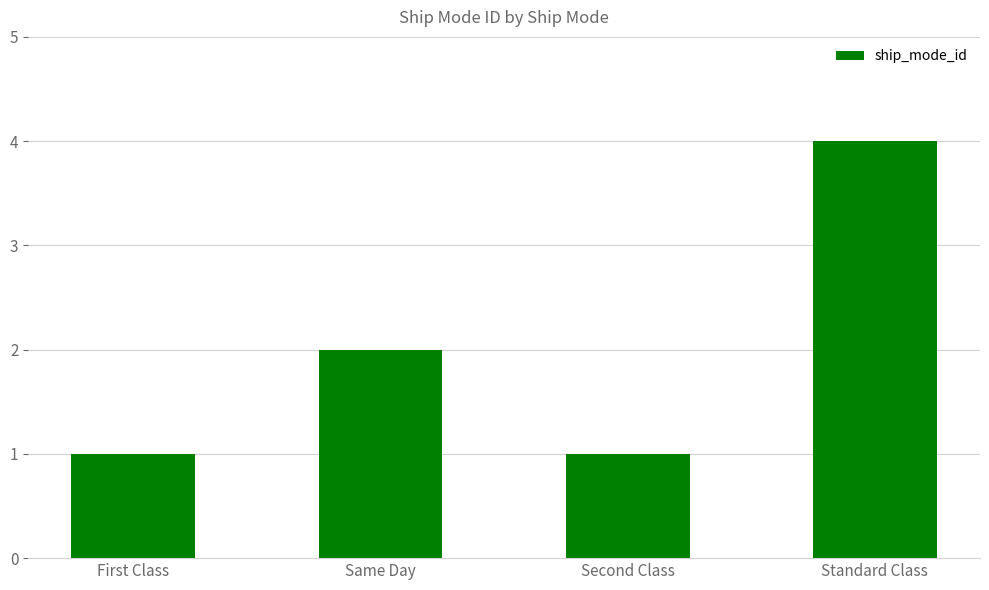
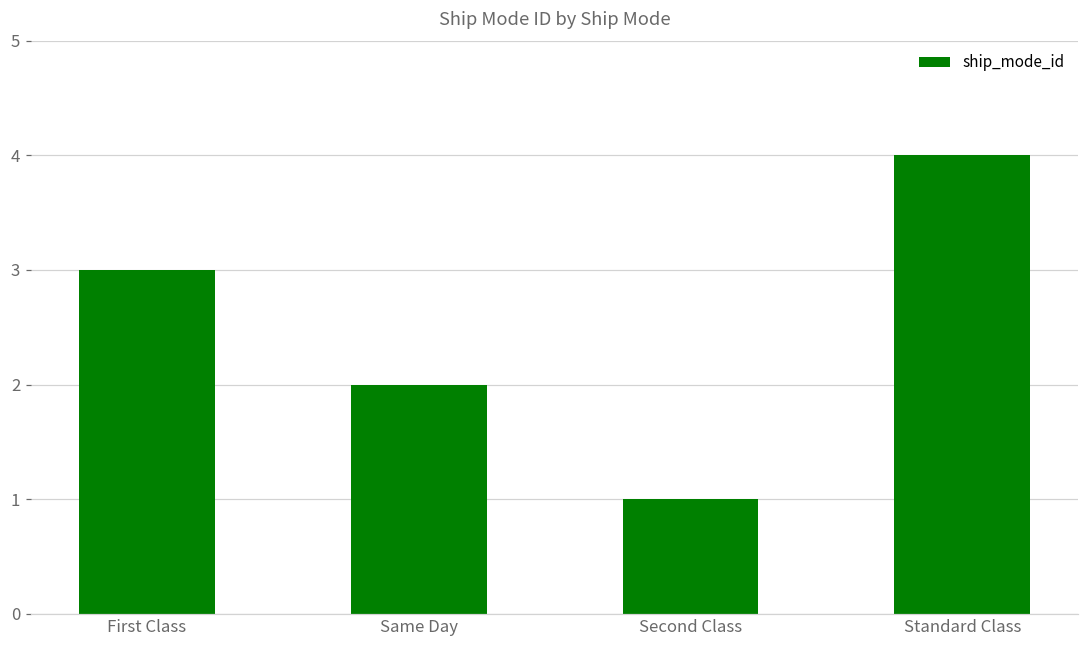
  {
-   "First Class": 1,
+   "First Class": 3,
    "Same Day": 2,
    "Second Class": 1,
    "Standard Class": 4
  }
